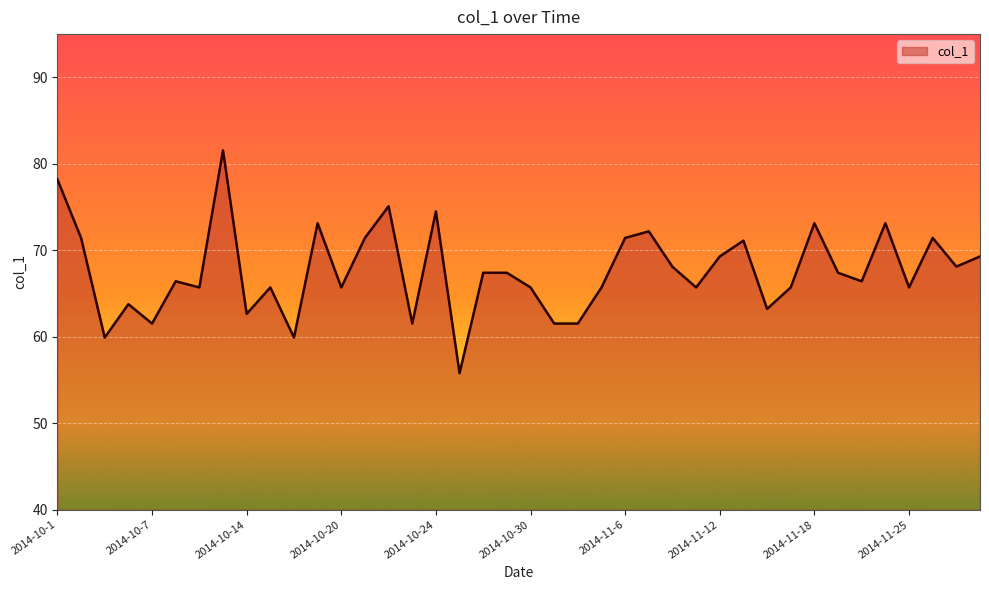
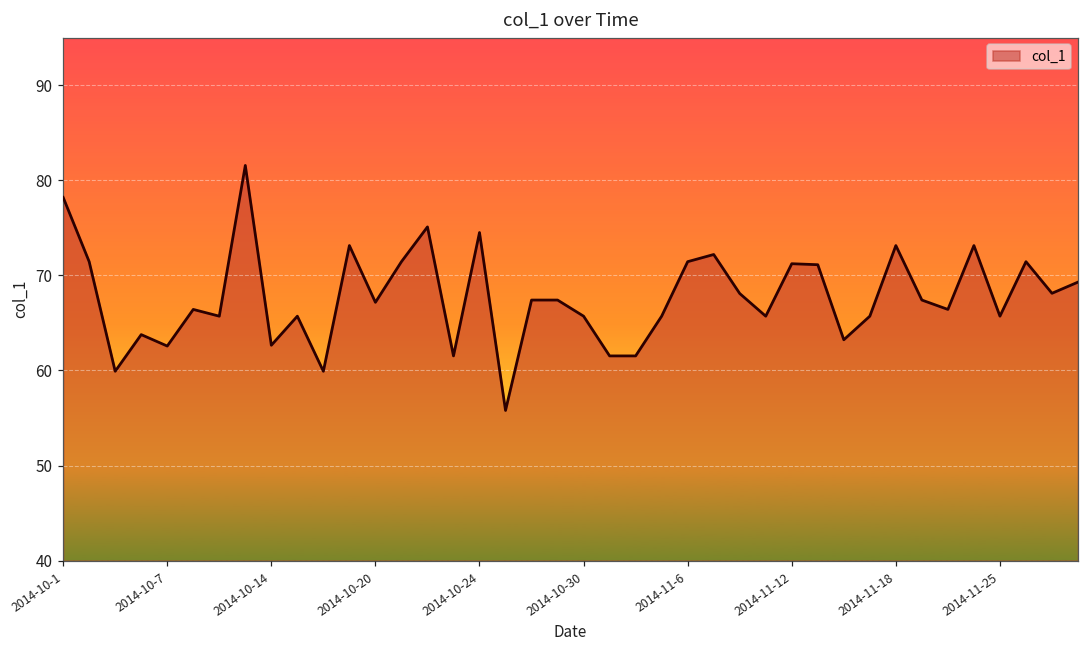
  {
    "2014-10-1": 78,
-   "2014-10-7": 62,
+   "2014-10-7": 63,
    "2014-10-14": 63,
-   "2014-10-20": 66,
+   "2014-10-20": 67,
    "2014-10-24": 74,
    "2014-10-30": 66,
    "2014-11-6": 71,
-   "2014-11-12": 69,
+   "2014-11-12": 71,
    "2014-11-18": 73,
    "2014-11-25": 66
  }
